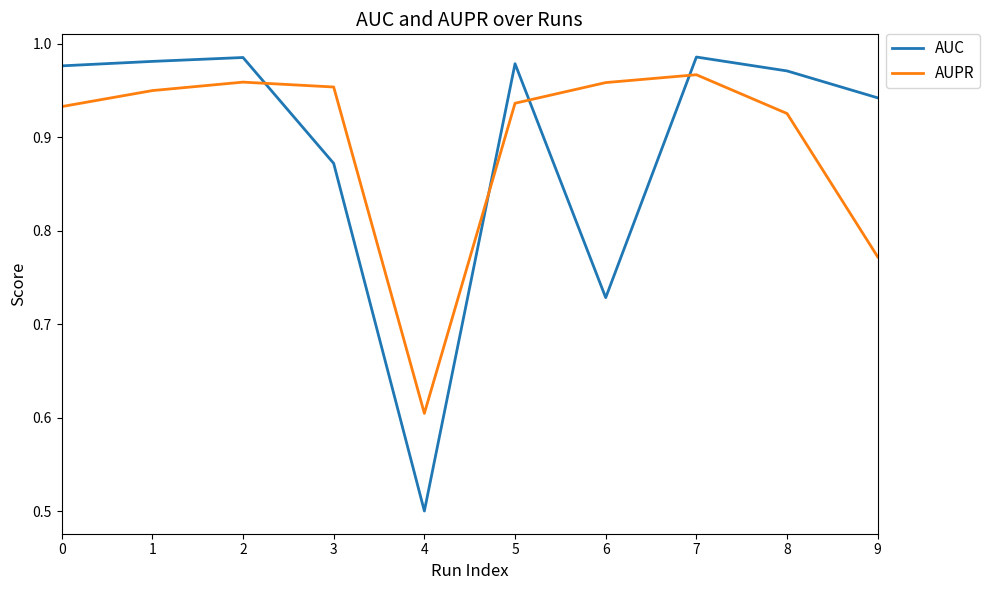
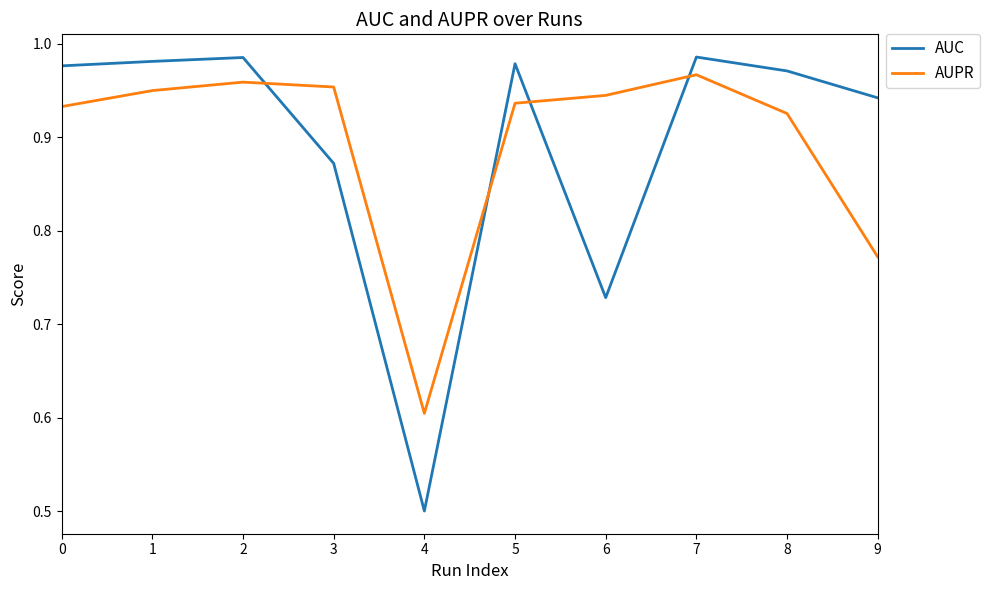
  {
    "AUC": {
      "0": 0.98,
      "1": 0.98,
      "2": 0.99,
      "3": 0.87,
      "4": 0.50,
      "5": 0.98,
      "6": 0.73,
      "7": 0.99,
      "8": 0.97,
      "9": 0.94
    },
    "AUPR": {
      "0": 0.93,
      "1": 0.95,
      "2": 0.96,
      "3": 0.95,
      "4": 0.60,
      "5": 0.94,
-     "6": 0.96,
+     "6": 0.94,
      "7": 0.97,
      "8": 0.93,
      "9": 0.77
    }
  }
